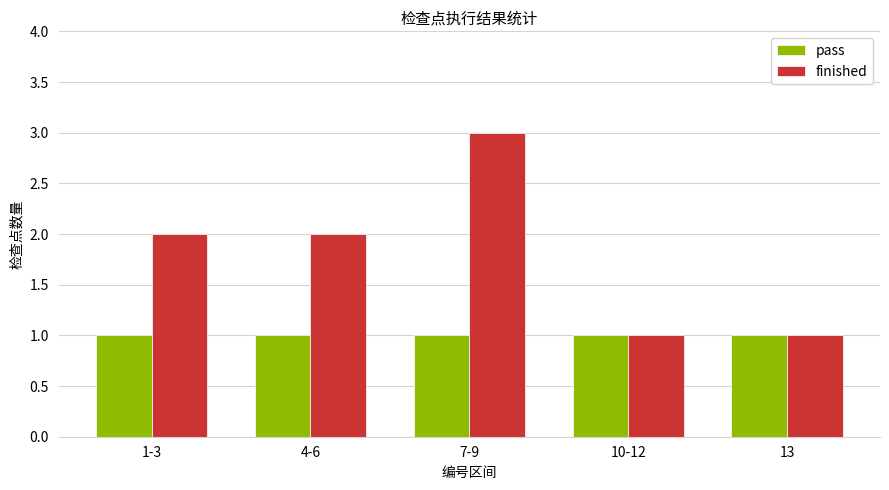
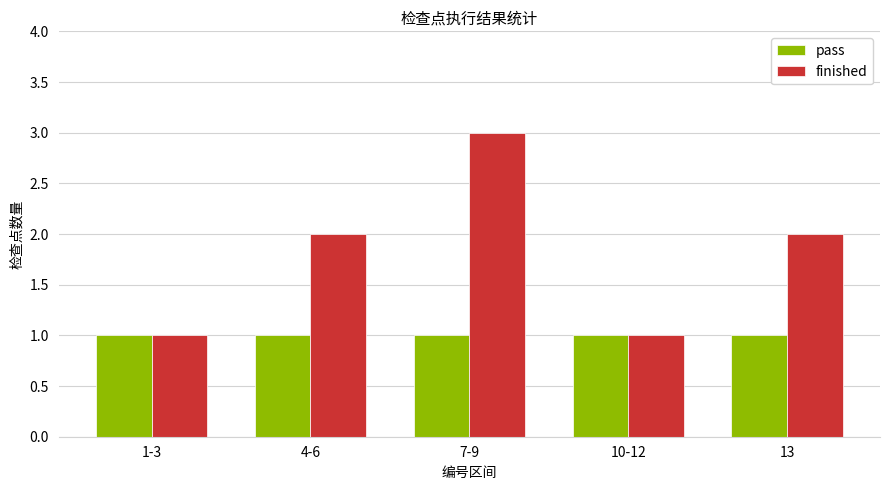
  {
    "pass": {
      "1-3": 1,
      "4-6": 1,
      "7-9": 1,
      "10-12": 1,
      "13": 1
    },
    "finished": {
-     "1-3": 2,
+     "1-3": 1,
      "4-6": 2,
      "7-9": 3,
      "10-12": 1,
-     "13": 1
+     "13": 2
    }
  }
